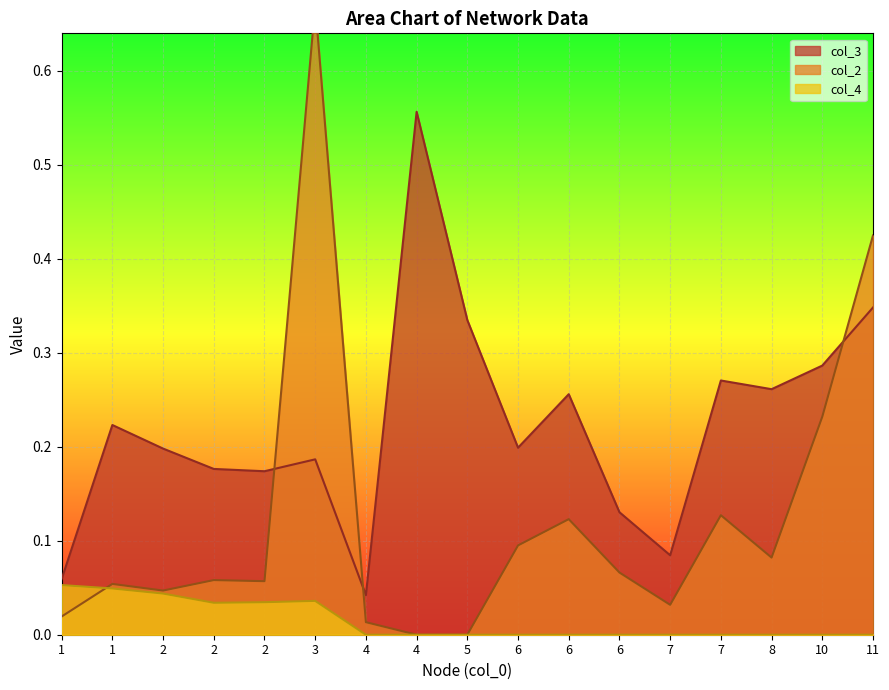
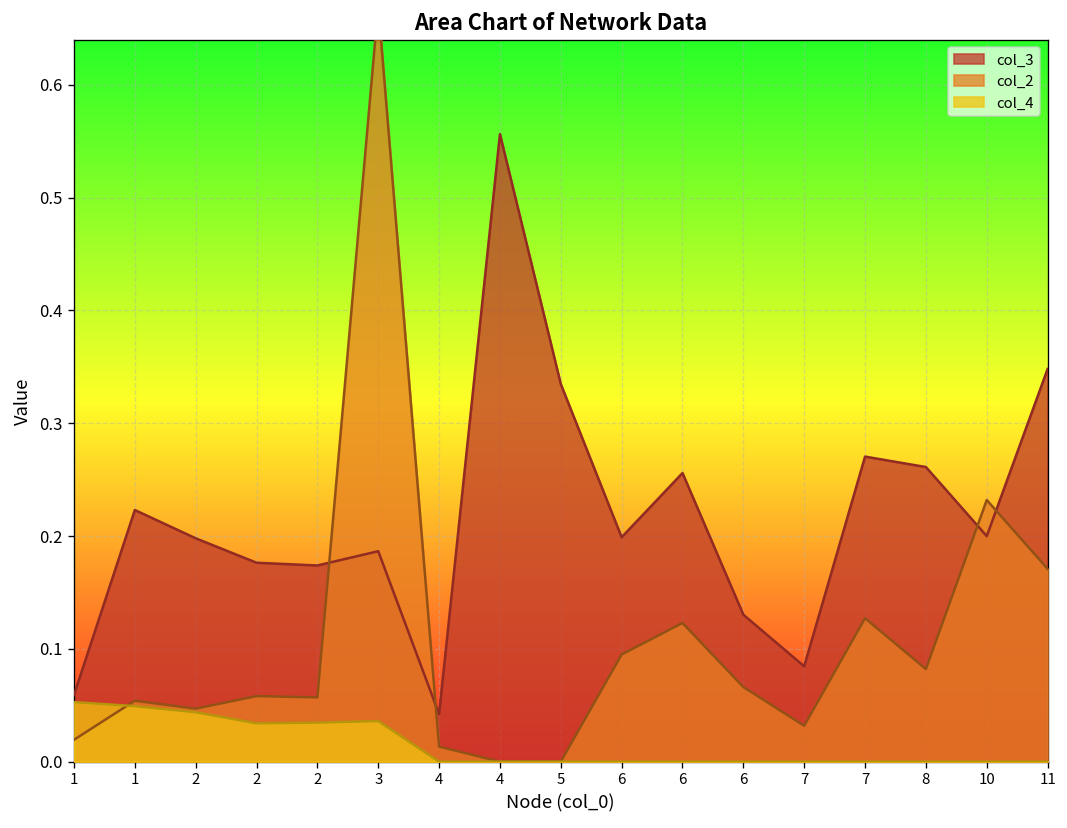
  {
    "col_3": {
      "3": 0.19,
      "5": 0.33,
      "8": 0.26,
-     "10": 0.29,
+     "10": 0.20,
      "11": 0.35
    },
    "col_2": {
      "8": 0.08,
      "10": 0.23,
-     "11": 0.42
+     "11": 0.17
    },
    "col_4": {
      "3": 0.04,
      "8": 0.00,
      "10": 0.00,
      "11": 0.00
    }
  }
